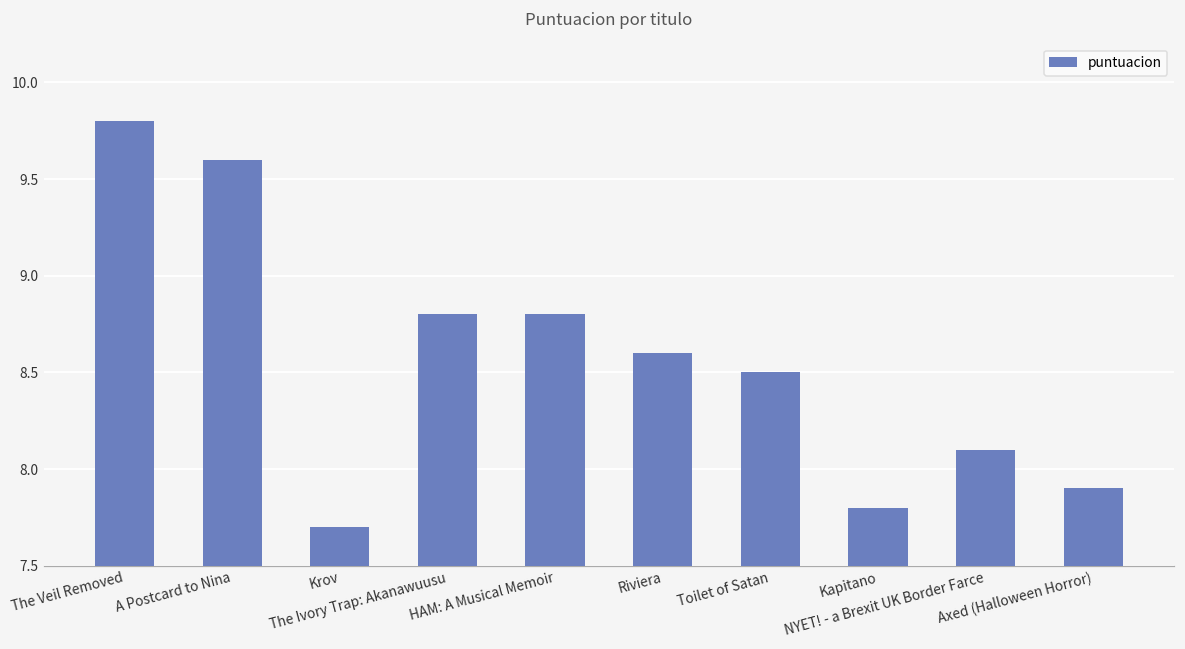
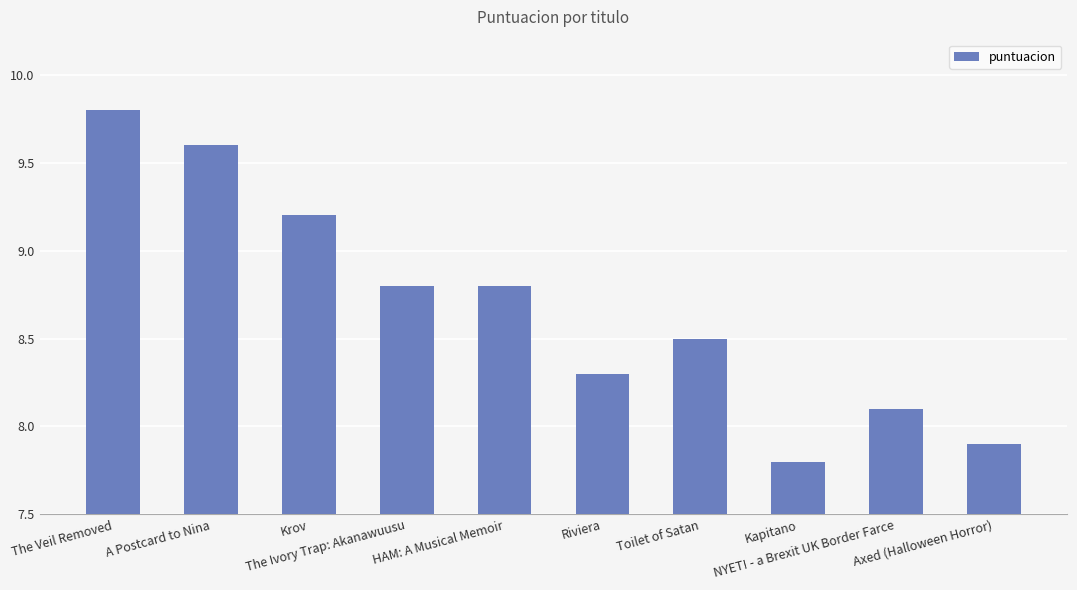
  {
    "The Veil Removed": 9.8,
    "A Postcard to Nina": 9.6,
-   "Krov": 7.7,
+   "Krov": 9.2,
    "The Ivory Trap: Akanawuusu": 8.8,
    "HAM: A Musical Memoir": 8.8,
-   "Riviera": 8.6,
+   "Riviera": 8.3,
    "Toilet of Satan": 8.5,
    "Kapitano": 7.8,
    "NYET! - a Brexit UK Border Farce": 8.1,
    "Axed (Halloween Horror)": 7.9
  }
